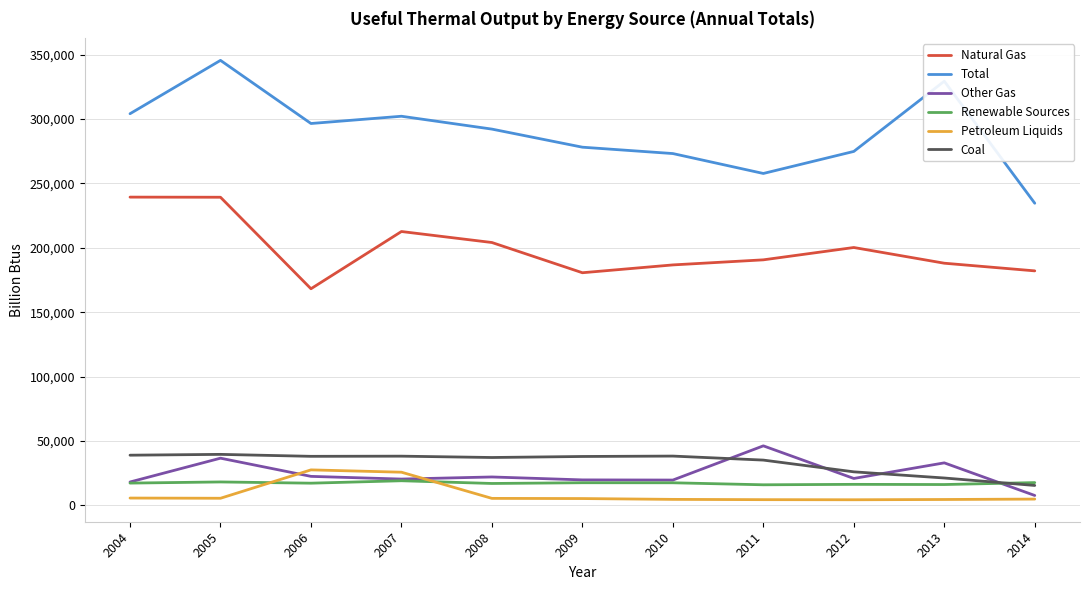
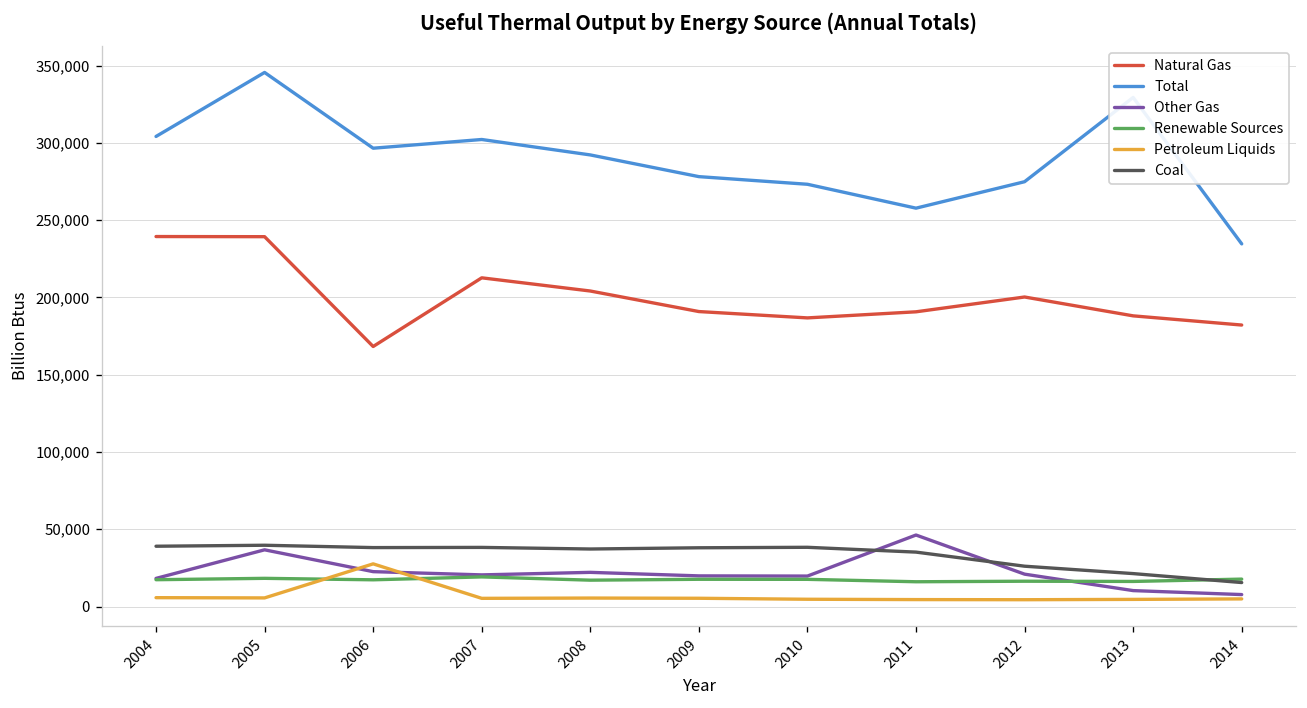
  {
    "Natural Gas": {
      "2004": "239,000",
      "2005": "239,000",
      "2006": "168,000",
      "2007": "213,000",
      "2008": "204,000",
-     "2009": "181,000",
+     "2009": "191,000",
      "2010": "187,000",
      "2011": "191,000",
      "2012": "200,000",
      "2013": "188,000",
      "2014": "182,000"
    },
    "Total": {
      "2004": "304,000",
      "2005": "346,000",
      "2006": "297,000",
      "2007": "302,000",
      "2008": "292,000",
      "2009": "278,000",
      "2010": "273,000",
      "2011": "258,000",
      "2012": "275,000",
      "2014": "235,000"
    },
    "Other Gas": {
      "2005": "37,000",
      "2006": "23,000",
      "2008": "22,000",
      "2009": "20,000",
      "2010": "20,000",
      "2011": "46,000",
      "2012": "21,000",
-     "2013": "33,000",
+     "2013": "10,000",
      "2014": "8,000"
    },
    "Renewable Sources": {
      "2005": "18,000",
      "2006": "17,000",
      "2008": "17,000",
      "2009": "18,000",
      "2010": "18,000",
      "2011": "16,000",
      "2012": "16,000",
      "2013": "16,000",
      "2014": "18,000"
    },
    "Petroleum Liquids": {
      "2004": "6,000",
      "2005": "6,000",
      "2006": "28,000",
-     "2007": "26,000",
+     "2007": "5,000",
      "2008": "5,000",
      "2009": "5,000",
      "2010": "5,000",
      "2011": "4,000",
      "2012": "4,000",
      "2013": "5,000",
      "2014": "5,000"
    },
    "Coal": {
      "2004": "39,000",
      "2005": "40,000",
      "2006": "38,000",
      "2007": "38,000",
      "2008": "37,000",
      "2009": "38,000",
      "2010": "38,000",
      "2011": "35,000",
      "2012": "26,000",
      "2013": "21,000",
      "2014": "16,000"
    }
  }
